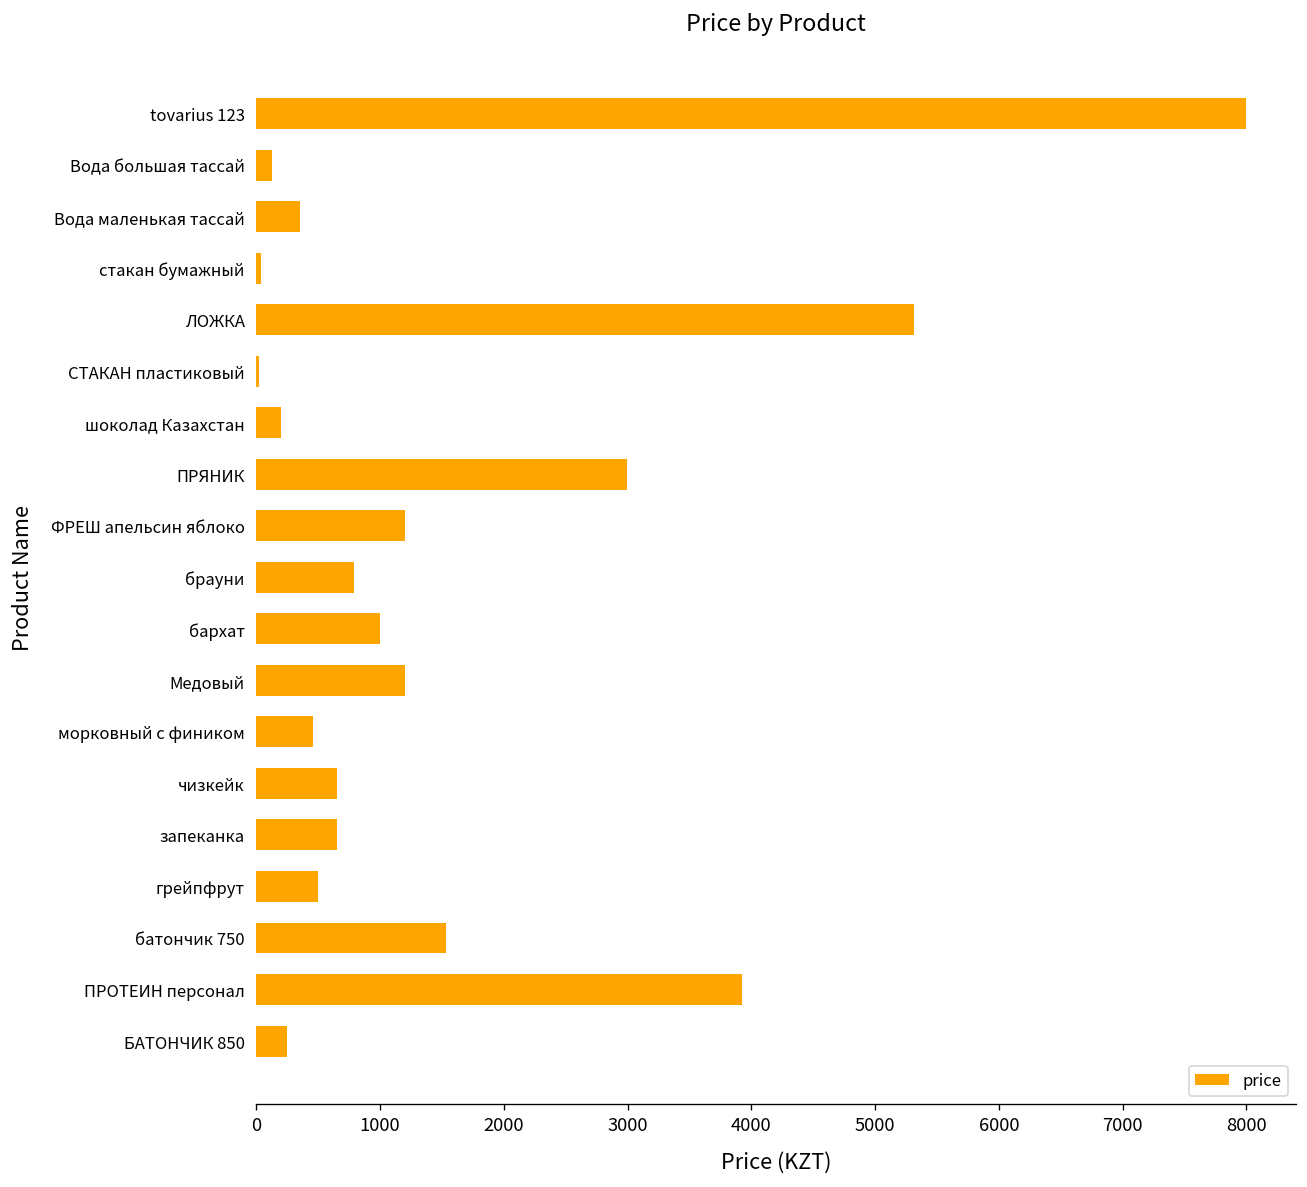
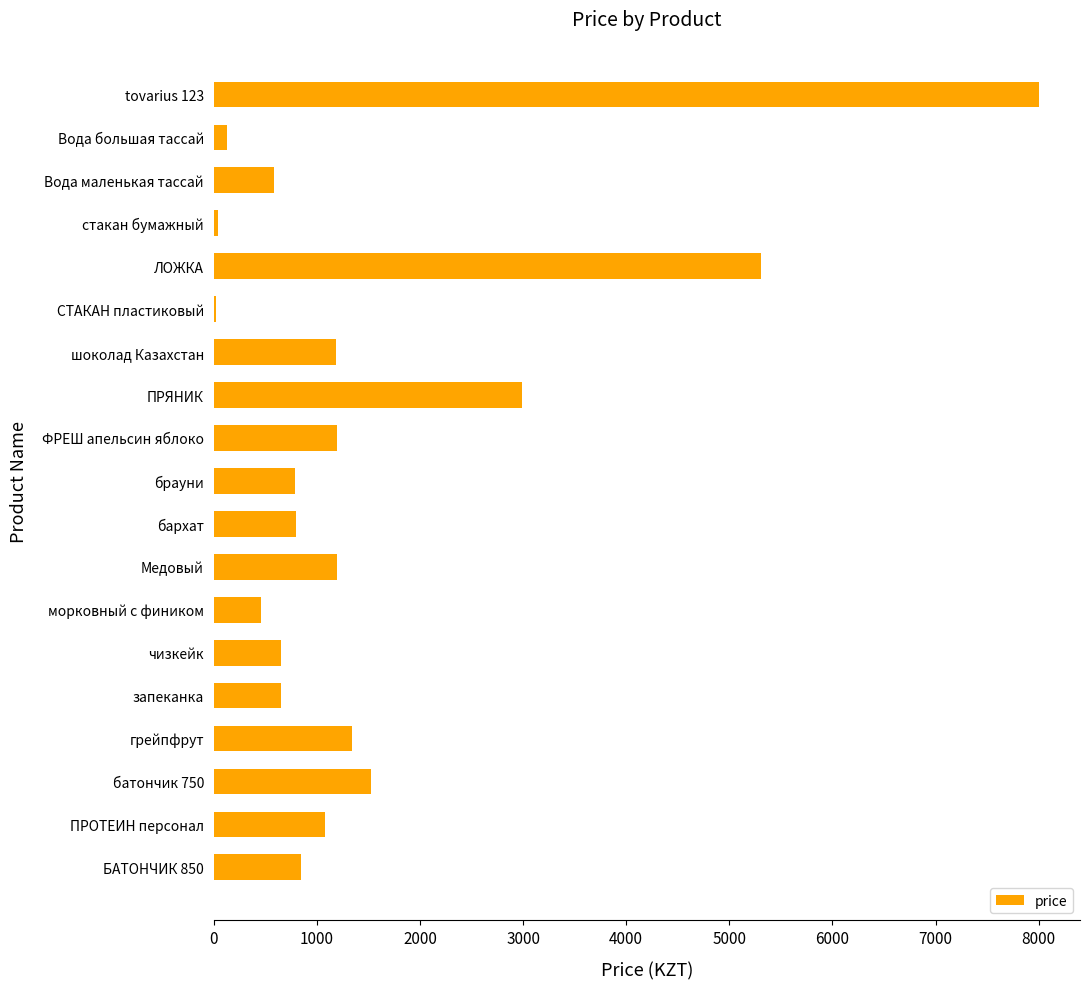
  {
    "tovarius 123": 8000,
    "Вода большая тассай": 130,
-   "Вода маленькая тассай": 350,
+   "Вода маленькая тассай": 590,
    "стакан бумажный": 40,
    "ЛОЖКА": 5310,
    "СТАКАН пластиковый": 30,
-   "шоколад Казахстан": 200,
+   "шоколад Казахстан": 1190,
    "ПРЯНИК": 2990,
    "ФРЕШ апельсин яблоко": 1200,
    "брауни": 790,
-   "бархат": 1000,
+   "бархат": 790,
    "Медовый": 1200,
    "морковный с фиником": 460,
    "чизкейк": 650,
    "запеканка": 650,
-   "грейпфрут": 500,
+   "грейпфрут": 1350,
    "батончик 750": 1530,
-   "ПРОТЕИН персонал": 3920,
-   "БАТОНЧИК 850": 250
+   "ПРОТЕИН персонал": 1080,
+   "БАТОНЧИК 850": 850
  }
